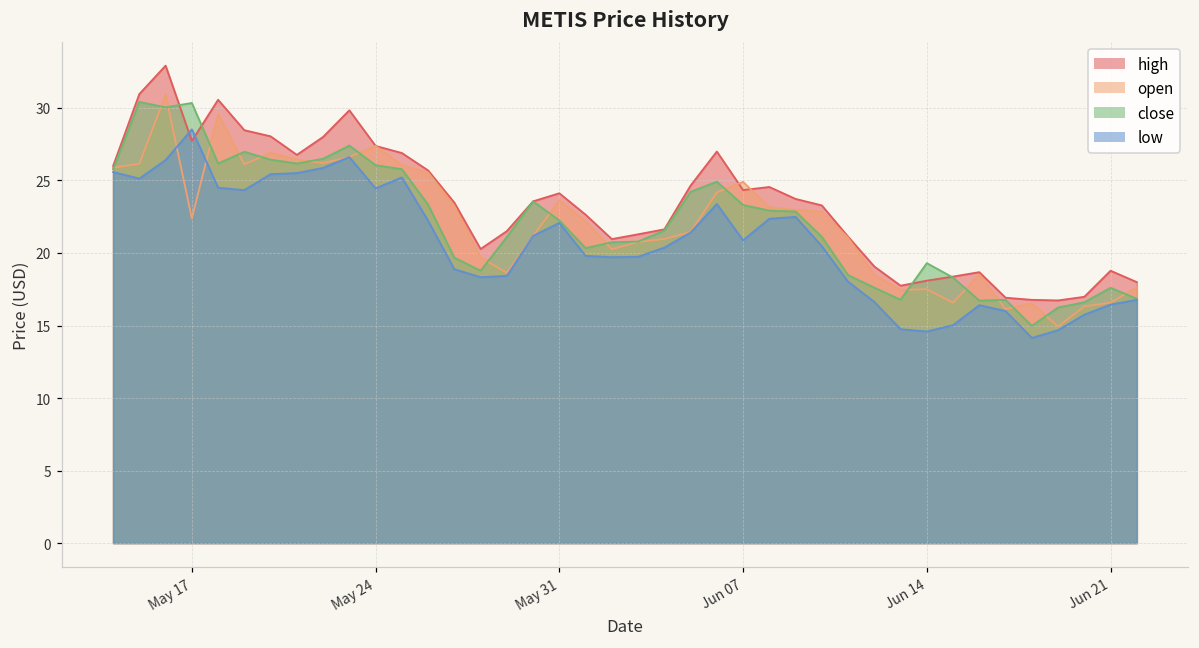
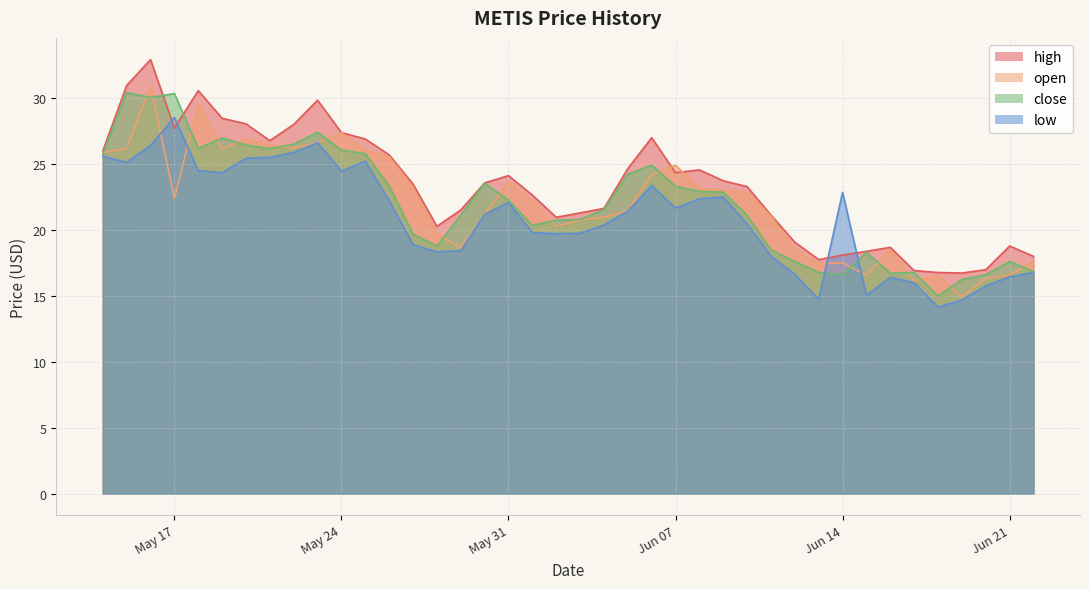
  {
    "high": {
      "May 17": 27.7,
      "May 31": 24.1,
      "Jun 07": 24.3,
      "Jun 14": 18.1,
      "Jun 21": 18.8
    },
    "open": {
      "May 17": 22.4,
      "May 31": 23.6,
      "Jun 07": 24.9,
      "Jun 14": 17.5
    },
    "close": {
      "May 17": 30.3,
      "May 24": 26.1,
      "Jun 07": 23.3,
-     "Jun 14": 19.3,
+     "Jun 14": 16.6,
      "Jun 21": 17.6
    },
    "low": {
      "May 17": 28.5,
      "May 24": 24.5,
-     "Jun 07": 20.9,
-     "Jun 14": 14.6
+     "Jun 07": 21.7,
+     "Jun 14": 22.8
    }
  }
